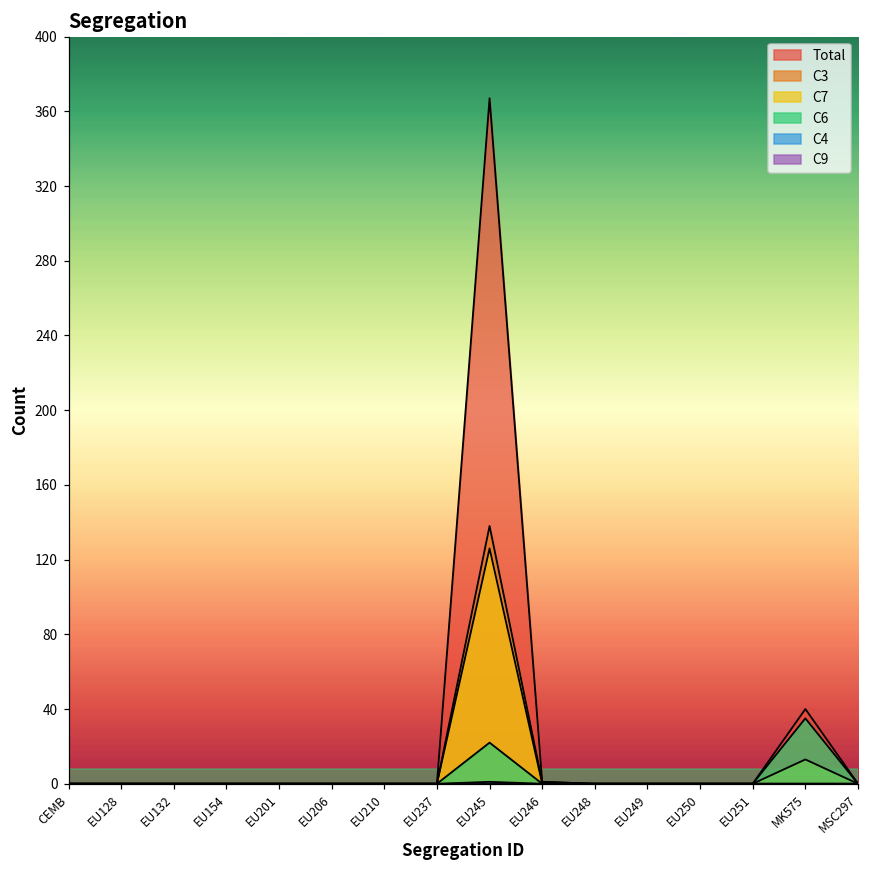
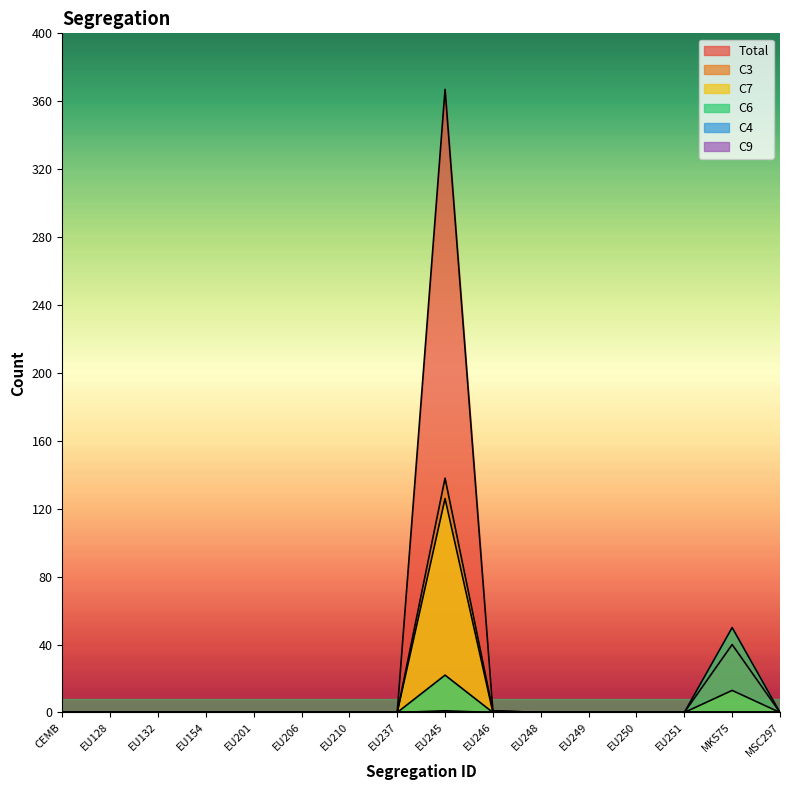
  {
    "C7": {
      "EU245": 126,
      "MK575": 13
    },
    "C6": {
      "EU245": 22,
-     "MK575": 35
+     "MK575": 50
    }
  }
